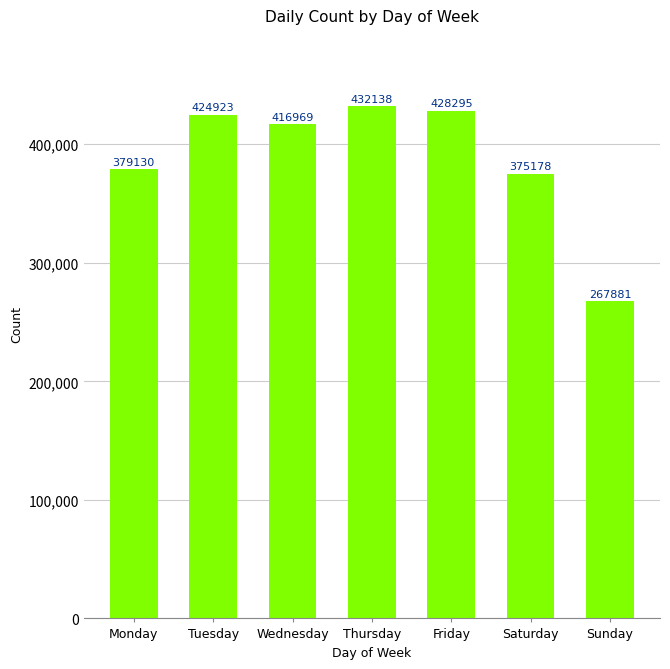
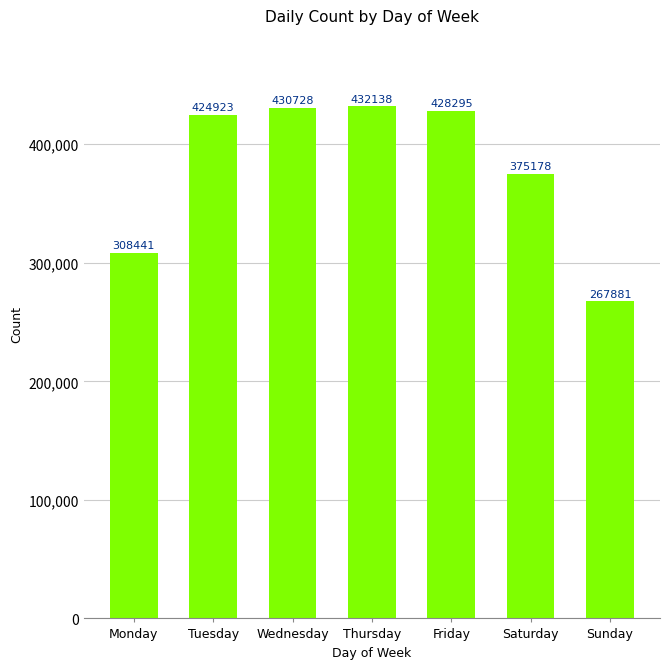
  {
-   "Monday": 379130,
+   "Monday": 308441,
    "Tuesday": 424923,
-   "Wednesday": 416969,
+   "Wednesday": 430728,
    "Thursday": 432138,
    "Friday": 428295,
    "Saturday": 375178,
    "Sunday": 267881
  }
